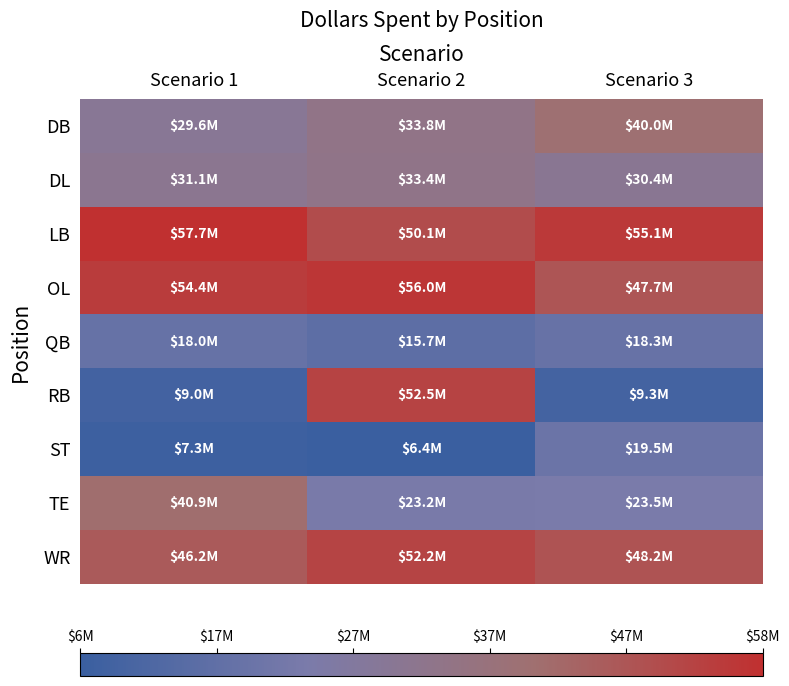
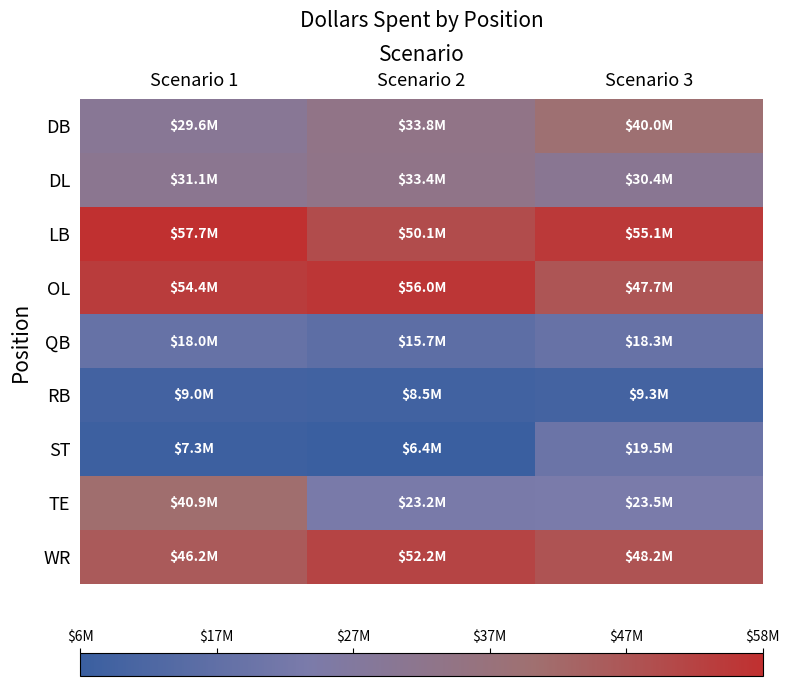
  {
    "DB": {
      "Scenario 1": "$29.6M",
      "Scenario 2": "$33.8M",
      "Scenario 3": "$40.0M"
    },
    "DL": {
      "Scenario 1": "$31.1M",
      "Scenario 2": "$33.4M",
      "Scenario 3": "$30.4M"
    },
    "LB": {
      "Scenario 1": "$57.7M",
      "Scenario 2": "$50.1M",
      "Scenario 3": "$55.1M"
    },
    "OL": {
      "Scenario 1": "$54.4M",
      "Scenario 2": "$56.0M",
      "Scenario 3": "$47.7M"
    },
    "QB": {
      "Scenario 1": "$18.0M",
      "Scenario 2": "$15.7M",
      "Scenario 3": "$18.3M"
    },
    "RB": {
      "Scenario 1": "$9.0M",
-     "Scenario 2": "$52.5M",
+     "Scenario 2": "$8.5M",
      "Scenario 3": "$9.3M"
    },
    "ST": {
      "Scenario 1": "$7.3M",
      "Scenario 2": "$6.4M",
      "Scenario 3": "$19.5M"
    },
    "TE": {
      "Scenario 1": "$40.9M",
      "Scenario 2": "$23.2M",
      "Scenario 3": "$23.5M"
    },
    "WR": {
      "Scenario 1": "$46.2M",
      "Scenario 2": "$52.2M",
      "Scenario 3": "$48.2M"
    }
  }
